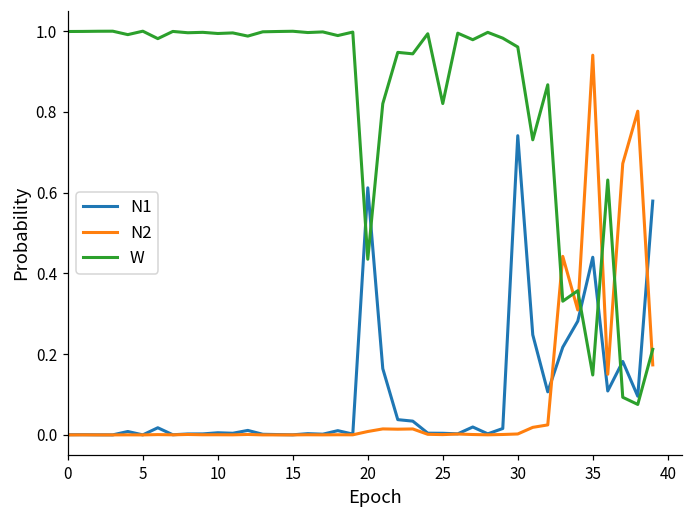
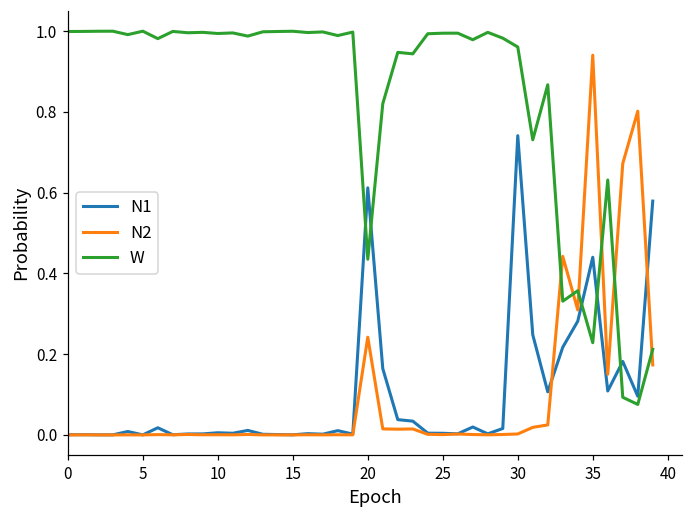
  {
    "N1": {
      "20": 0.61,
      "30": 0.74,
      "35": 0.44
    },
    "N2": {
-     "20": 0.01,
+     "20": 0.24,
      "30": 0.00,
      "35": 0.94
    },
    "W": {
      "0": 1.00,
      "5": 1.00,
      "10": 0.99,
      "15": 1.00,
      "20": 0.44,
-     "25": 0.82,
+     "25": 0.99,
      "30": 0.96,
-     "35": 0.15
+     "35": 0.23
    }
  }
